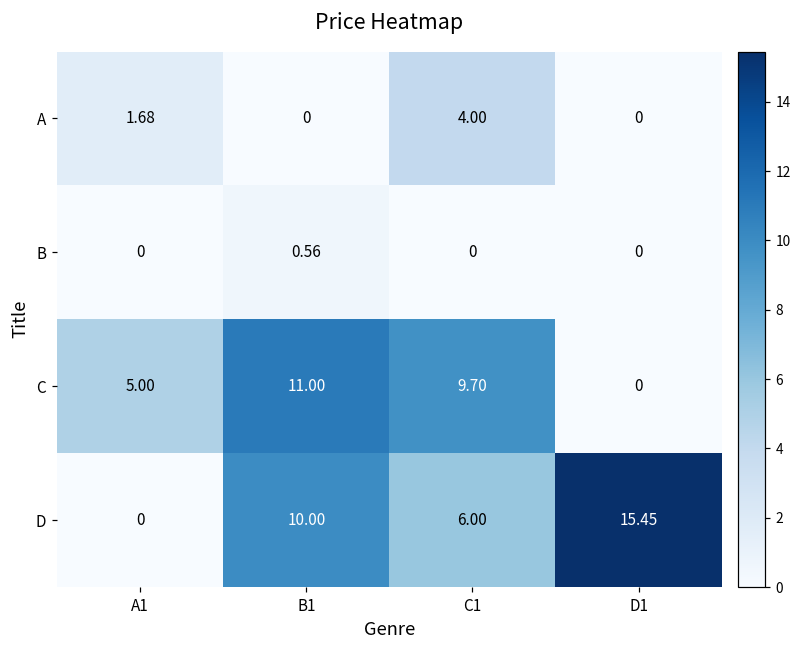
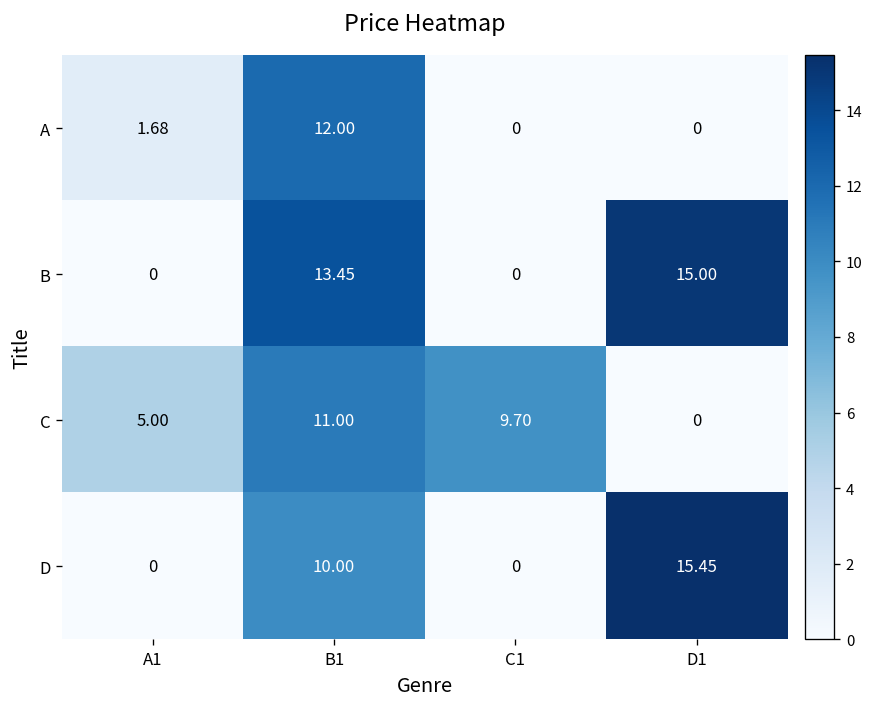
  {
    "A": {
      "A1": 1.68,
-     "B1": 0,
-     "C1": 4.00,
+     "B1": 12.00,
+     "C1": 0,
      "D1": 0
    },
    "B": {
      "A1": 0,
-     "B1": 0.56,
+     "B1": 13.45,
      "C1": 0,
-     "D1": 0
+     "D1": 15.00
    },
    "C": {
      "A1": 5.00,
      "B1": 11.00,
      "C1": 9.70,
      "D1": 0
    },
    "D": {
      "A1": 0,
      "B1": 10.00,
-     "C1": 6.00,
+     "C1": 0,
      "D1": 15.45
    }
  }
